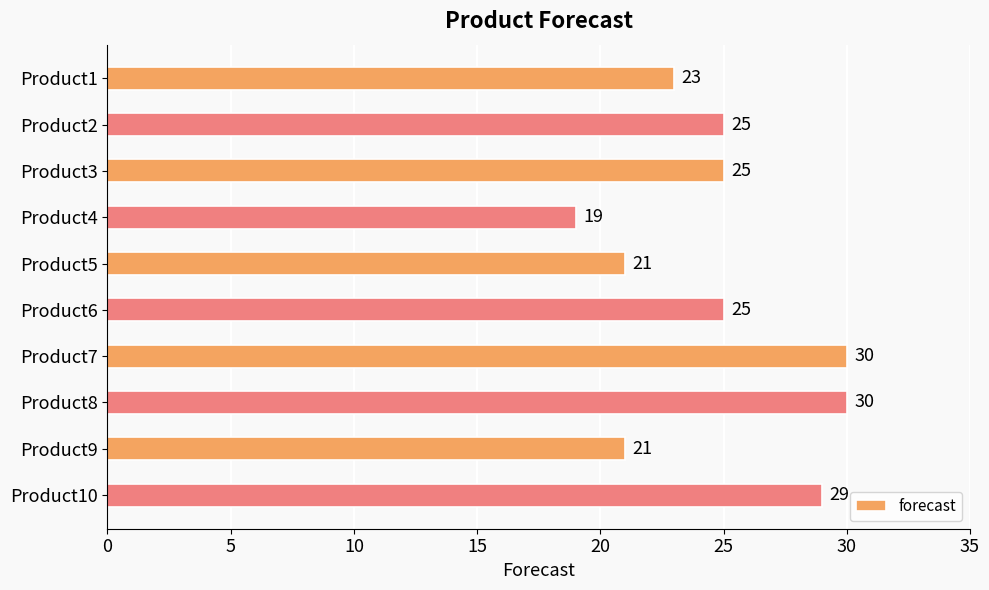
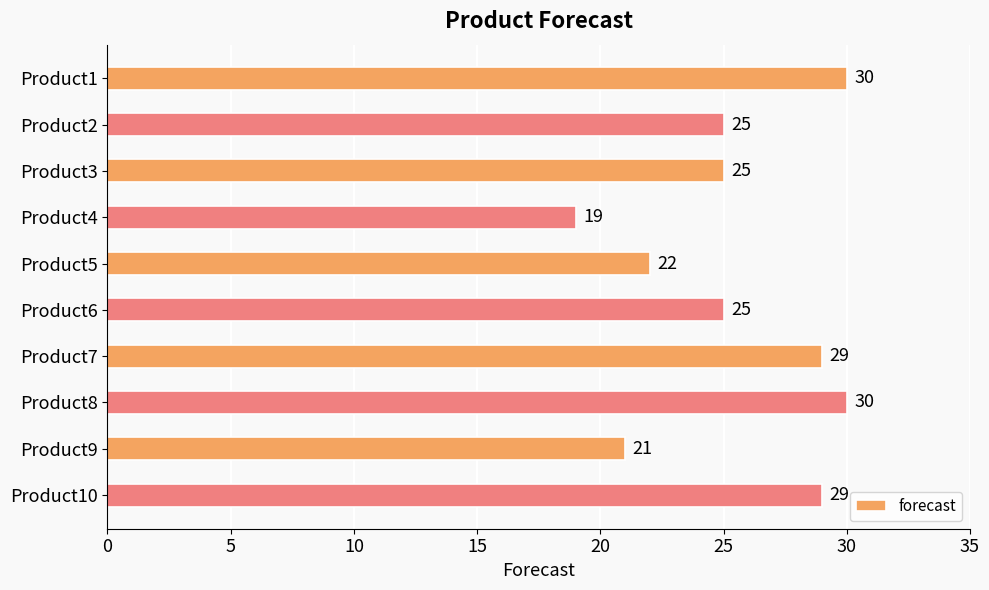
  {
-   "Product1": 23,
+   "Product1": 30,
    "Product2": 25,
    "Product3": 25,
    "Product4": 19,
-   "Product5": 21,
+   "Product5": 22,
    "Product6": 25,
-   "Product7": 30,
+   "Product7": 29,
    "Product8": 30,
    "Product9": 21,
    "Product10": 29
  }
